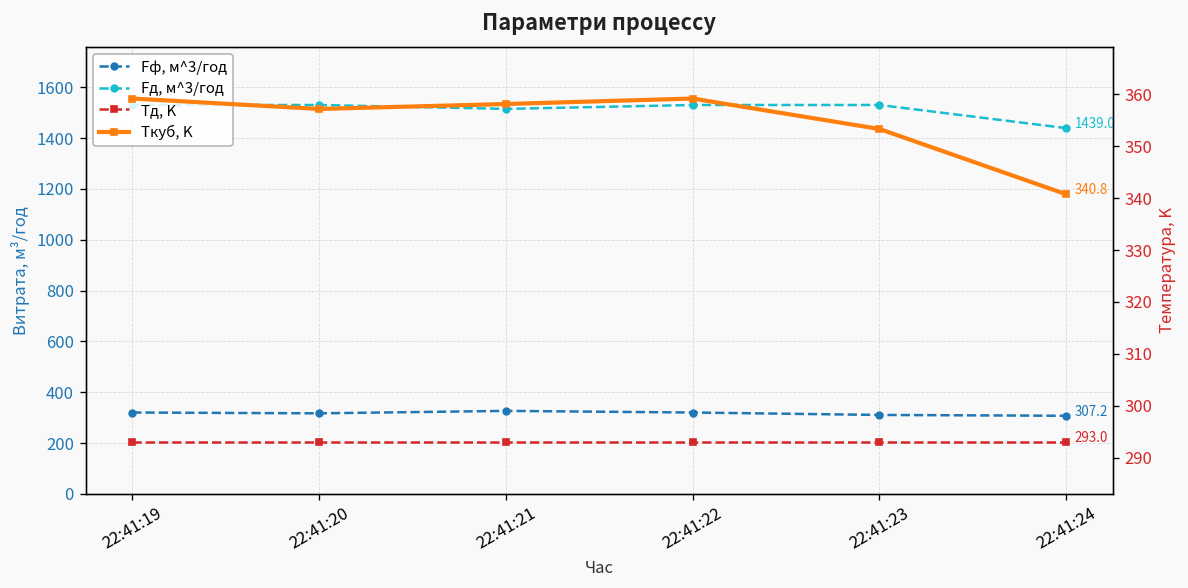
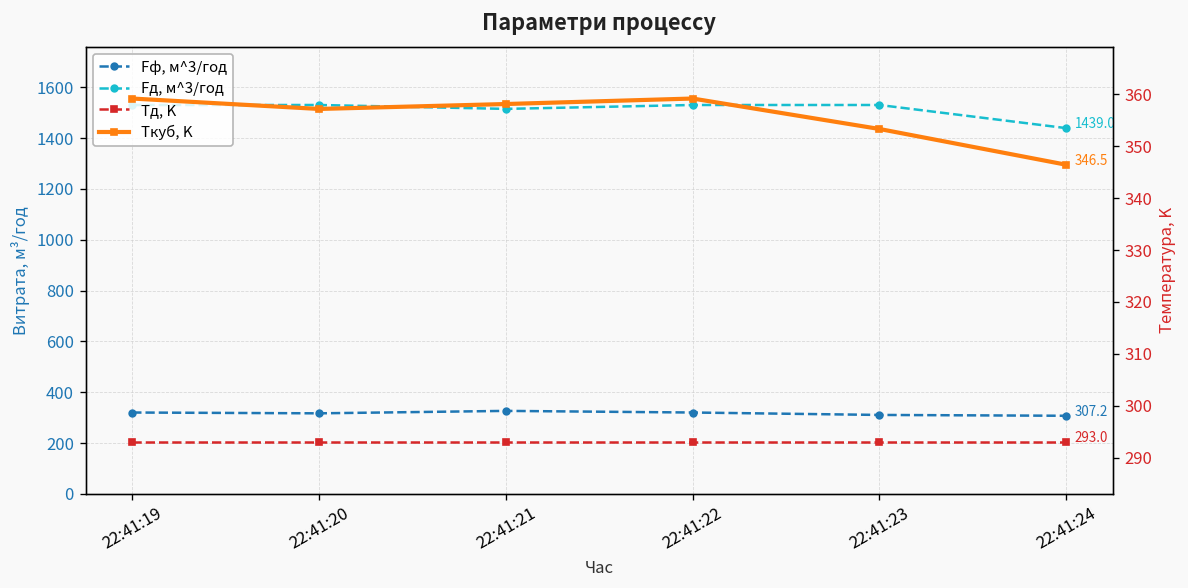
  {
    "Fф, м^3/год": {
      "22:41:24": 307.2
    },
    "Fд, м^3/год": {
      "22:41:24": 1439.0
    },
    "Tд, K": {
      "22:41:24": 293.0
    },
    "Tкуб, K": {
-     "22:41:24": 340.8
+     "22:41:24": 346.5
    }
  }
